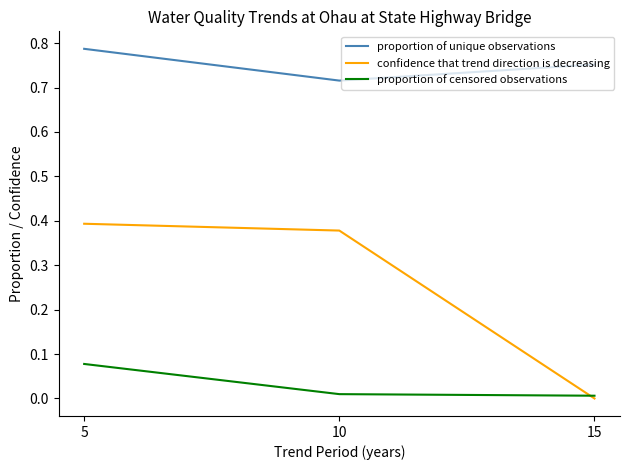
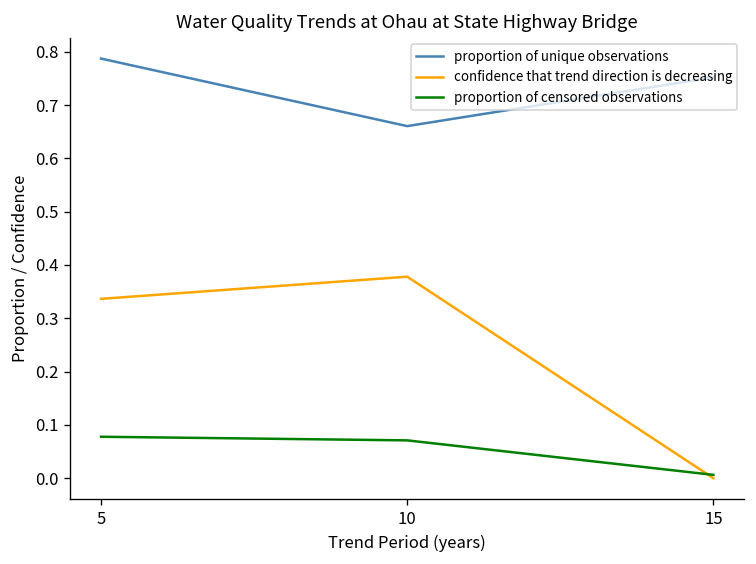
  {
    "proportion of unique observations": {
      "5": 0.79,
-     "10": 0.72
+     "10": 0.66
    },
    "confidence that trend direction is decreasing": {
-     "5": 0.39,
+     "5": 0.34,
      "10": 0.38,
      "15": 0.00
    },
    "proportion of censored observations": {
      "5": 0.08,
-     "10": 0.01,
+     "10": 0.07,
      "15": 0.01
    }
  }
